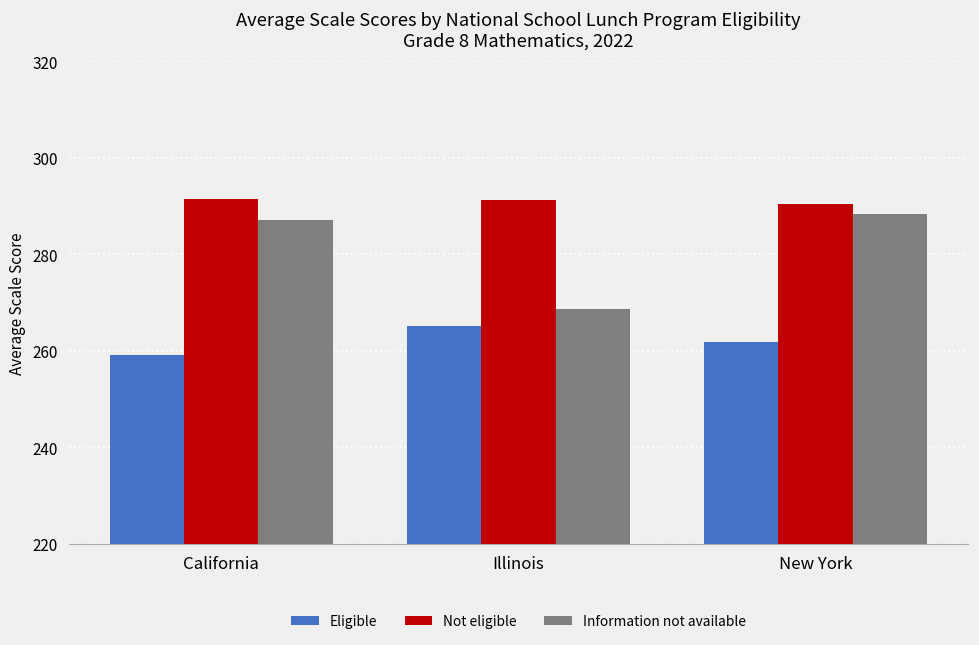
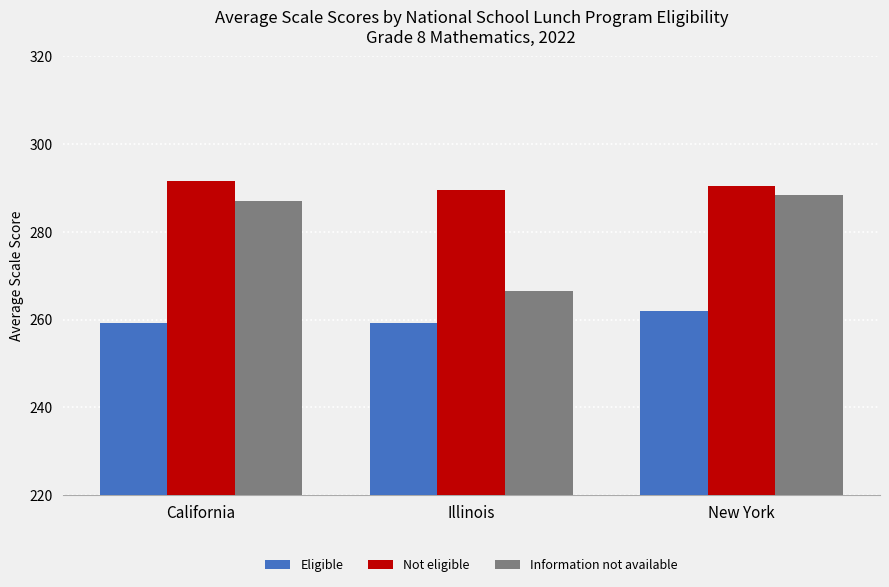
  {
    "Eligible": {
      "California": 259,
-     "Illinois": 265,
+     "Illinois": 259,
      "New York": 262
    },
    "Not eligible": {
      "California": 292,
-     "Illinois": 291,
+     "Illinois": 289,
      "New York": 290
    },
    "Information not available": {
      "California": 287,
-     "Illinois": 269,
+     "Illinois": 267,
      "New York": 288
    }
  }
